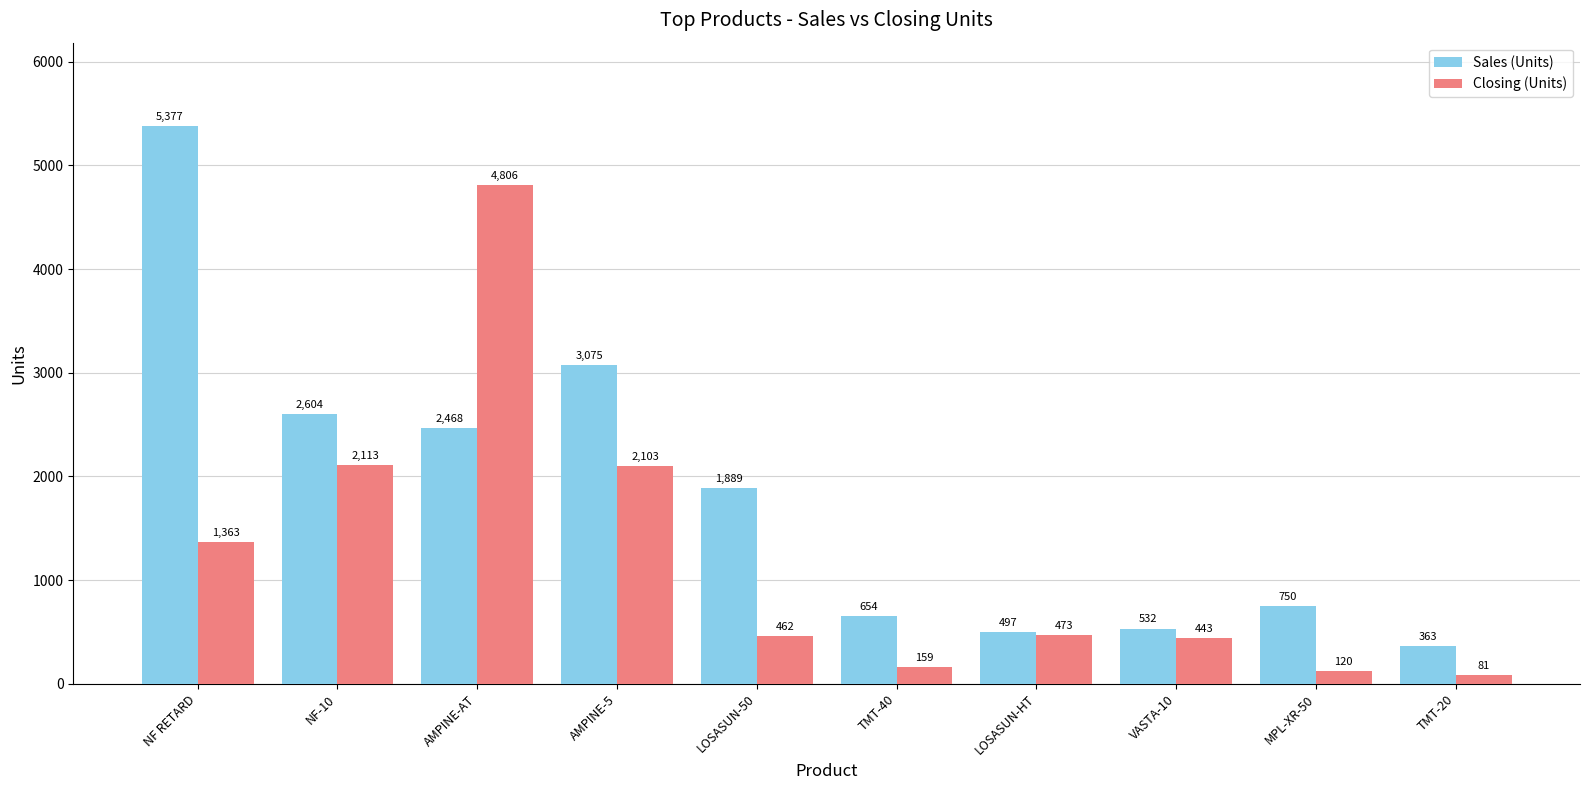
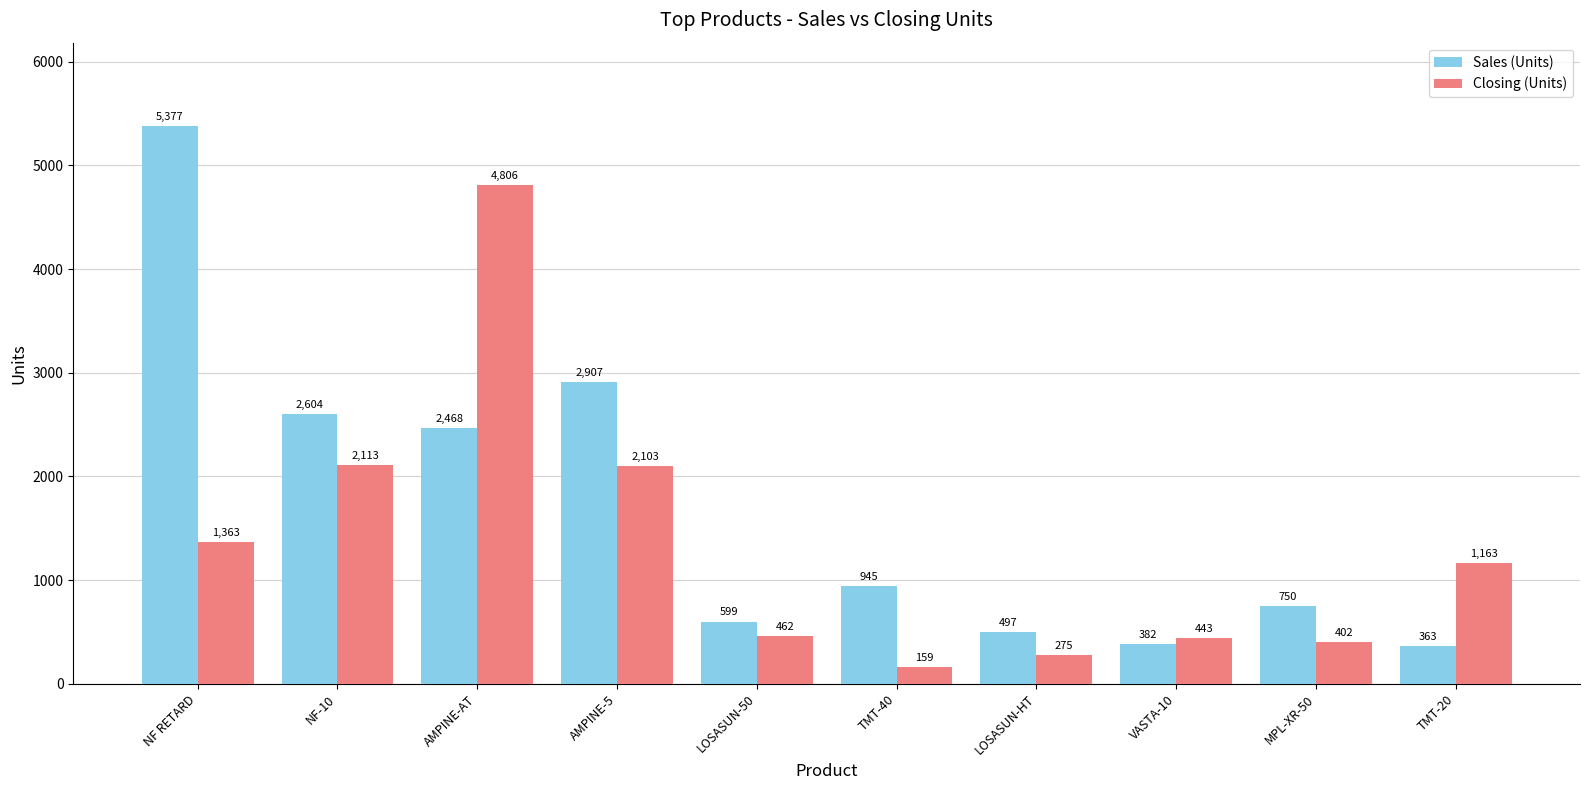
  {
    "Sales (Units)": {
      "NF RETARD": "5,377",
      "NF-10": "2,604",
      "AMPINE-AT": "2,468",
-     "AMPINE-5": "3,075",
-     "LOSASUN-50": "1,889",
-     "TMT-40": "654",
+     "AMPINE-5": "2,907",
+     "LOSASUN-50": "599",
+     "TMT-40": "945",
      "LOSASUN-HT": "497",
-     "VASTA-10": "532",
+     "VASTA-10": "382",
      "MPL-XR-50": "750",
      "TMT-20": "363"
    },
    "Closing (Units)": {
      "NF RETARD": "1,363",
      "NF-10": "2,113",
      "AMPINE-AT": "4,806",
      "AMPINE-5": "2,103",
      "LOSASUN-50": "462",
      "TMT-40": "159",
-     "LOSASUN-HT": "473",
+     "LOSASUN-HT": "275",
      "VASTA-10": "443",
-     "MPL-XR-50": "120",
-     "TMT-20": "81"
+     "MPL-XR-50": "402",
+     "TMT-20": "1,163"
    }
  }
